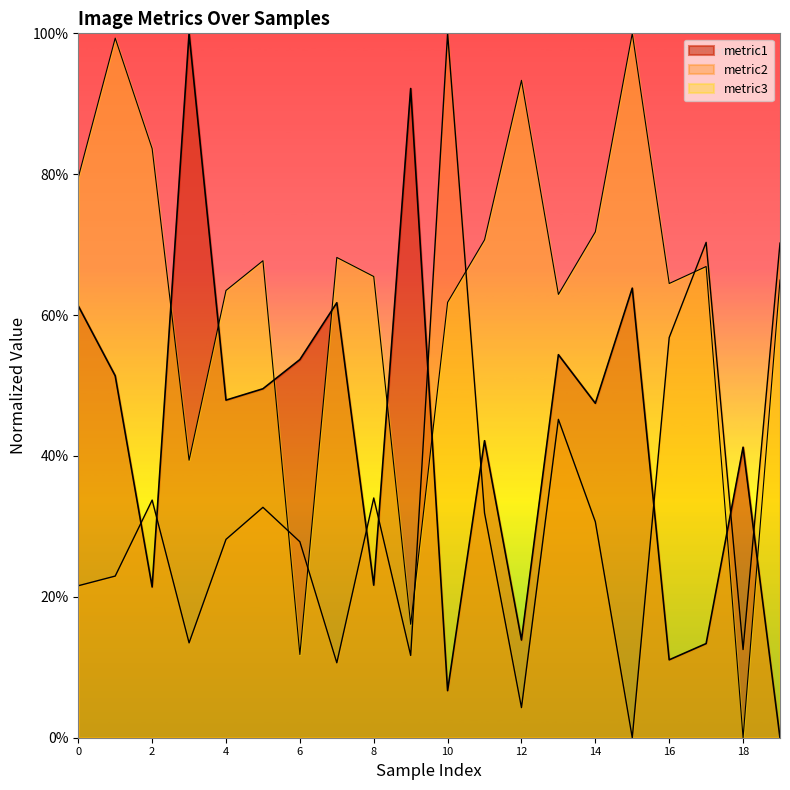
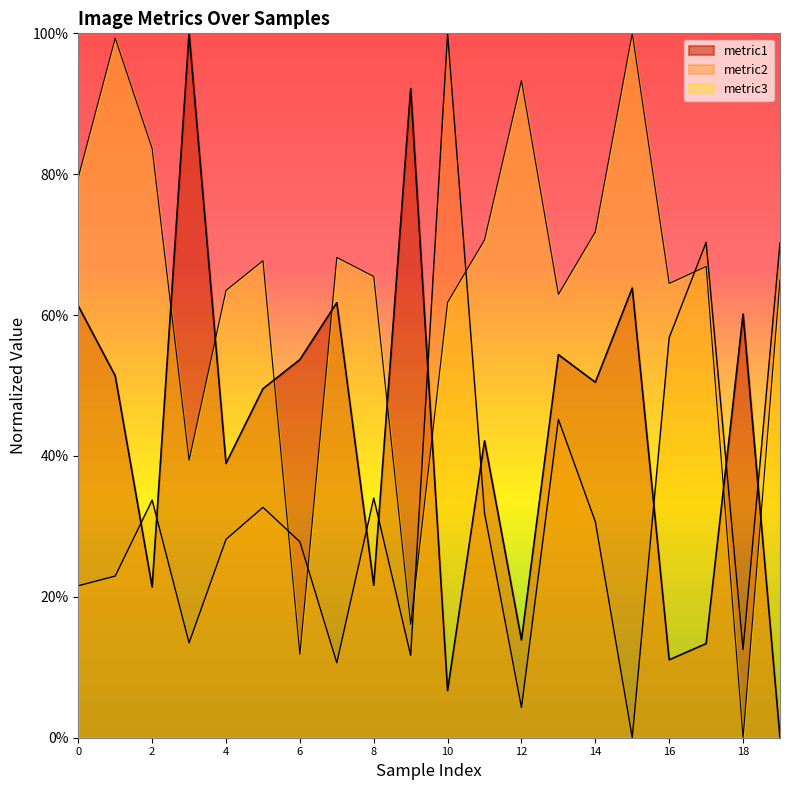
  {
    "metric1": {
      "0": "61%",
      "2": "21%",
-     "4": "48%",
+     "4": "39%",
      "6": "54%",
      "8": "22%",
      "10": "7%",
      "12": "14%",
-     "14": "47%",
+     "14": "50%",
      "16": "11%",
-     "18": "41%"
+     "18": "60%"
    }
  }
